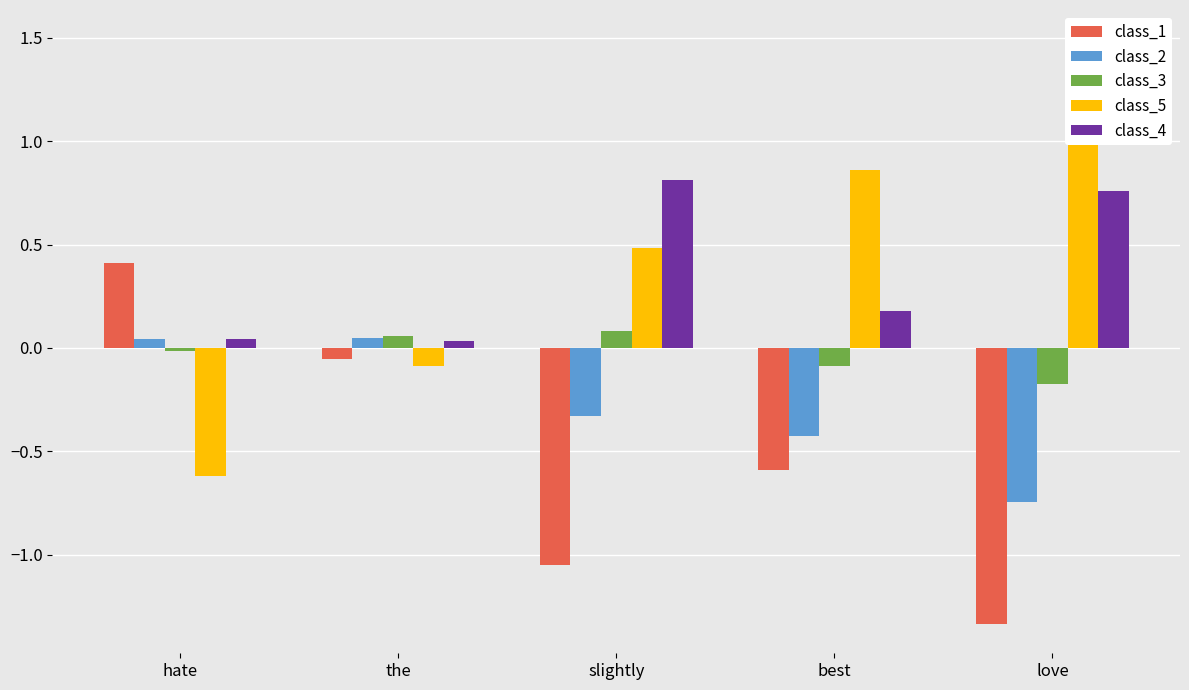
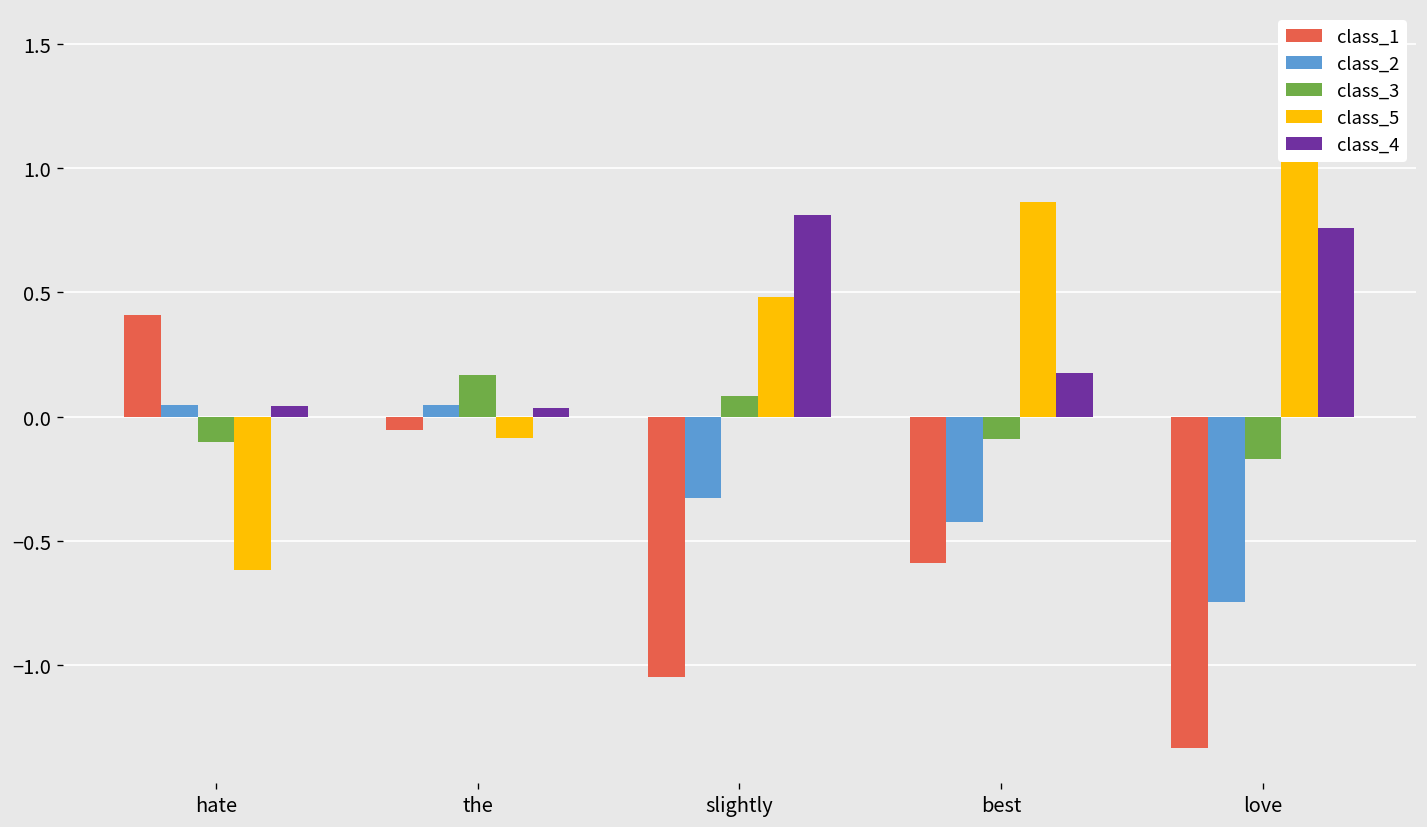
  {
    "class_1": {
      "hate": 0.41,
      "the": -0.06,
      "slightly": -1.05,
      "best": -0.59,
      "love": -1.34
    },
    "class_2": {
      "hate": 0.05,
      "the": 0.05,
      "slightly": -0.33,
      "best": -0.43,
      "love": -0.75
    },
    "class_3": {
-     "hate": -0.01,
-     "the": 0.06,
+     "hate": -0.10,
+     "the": 0.17,
      "slightly": 0.08,
      "best": -0.09,
      "love": -0.17
    },
    "class_5": {
      "hate": -0.62,
      "the": -0.09,
      "slightly": 0.48,
      "best": 0.86
    },
    "class_4": {
      "hate": 0.04,
      "the": 0.04,
      "slightly": 0.81,
      "best": 0.18,
      "love": 0.76
    }
  }
